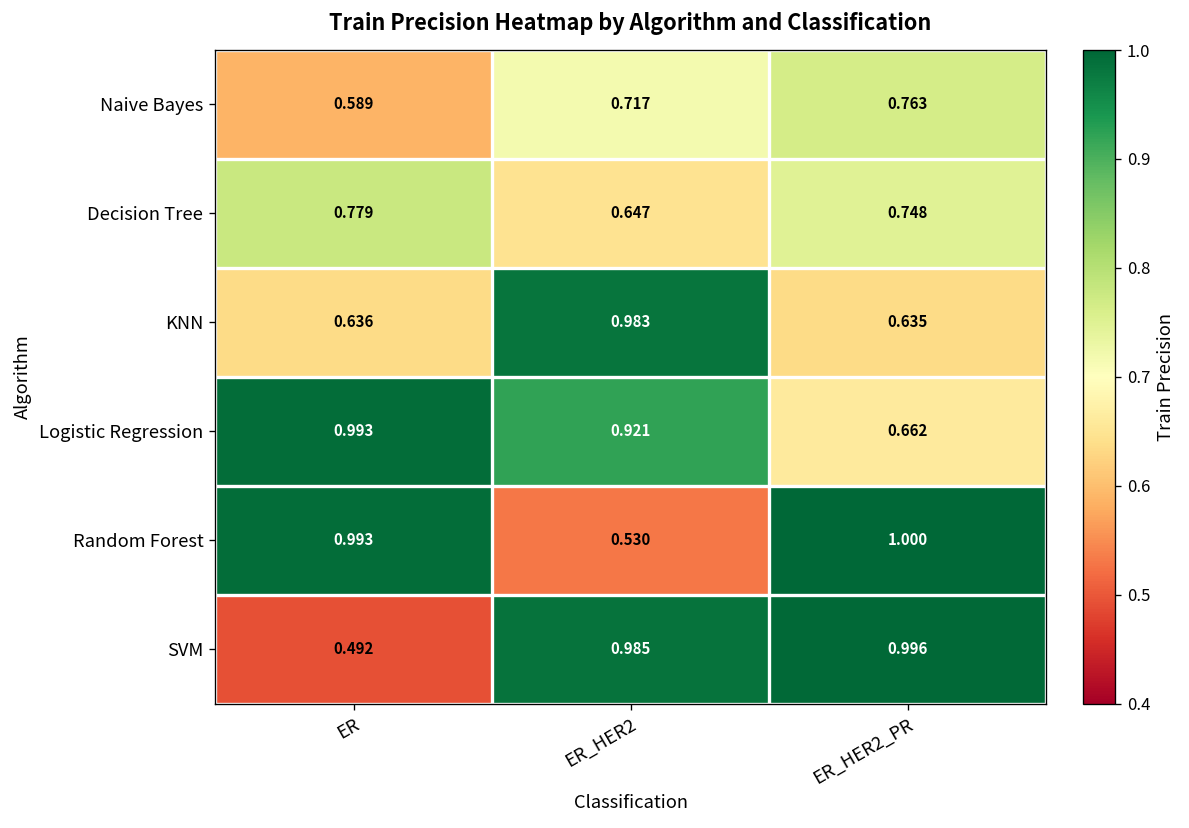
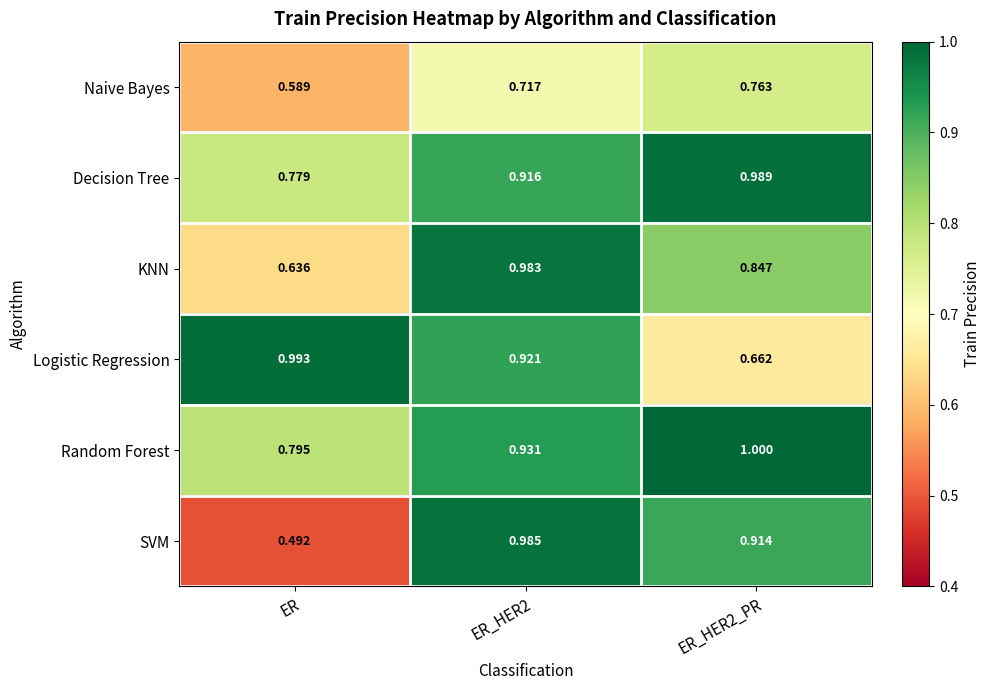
  {
    "Naive Bayes": {
      "ER": 0.589,
      "ER_HER2": 0.717,
      "ER_HER2_PR": 0.763
    },
    "Decision Tree": {
      "ER": 0.779,
-     "ER_HER2": 0.647,
-     "ER_HER2_PR": 0.748
+     "ER_HER2": 0.916,
+     "ER_HER2_PR": 0.989
    },
    "KNN": {
      "ER": 0.636,
      "ER_HER2": 0.983,
-     "ER_HER2_PR": 0.635
+     "ER_HER2_PR": 0.847
    },
    "Logistic Regression": {
      "ER": 0.993,
      "ER_HER2": 0.921,
      "ER_HER2_PR": 0.662
    },
    "Random Forest": {
-     "ER": 0.993,
-     "ER_HER2": 0.530,
+     "ER": 0.795,
+     "ER_HER2": 0.931,
      "ER_HER2_PR": 1.000
    },
    "SVM": {
      "ER": 0.492,
      "ER_HER2": 0.985,
-     "ER_HER2_PR": 0.996
+     "ER_HER2_PR": 0.914
    }
  }
